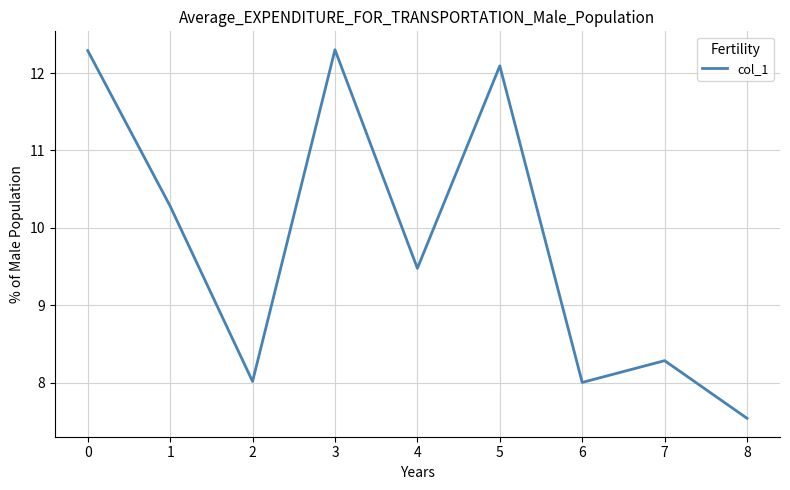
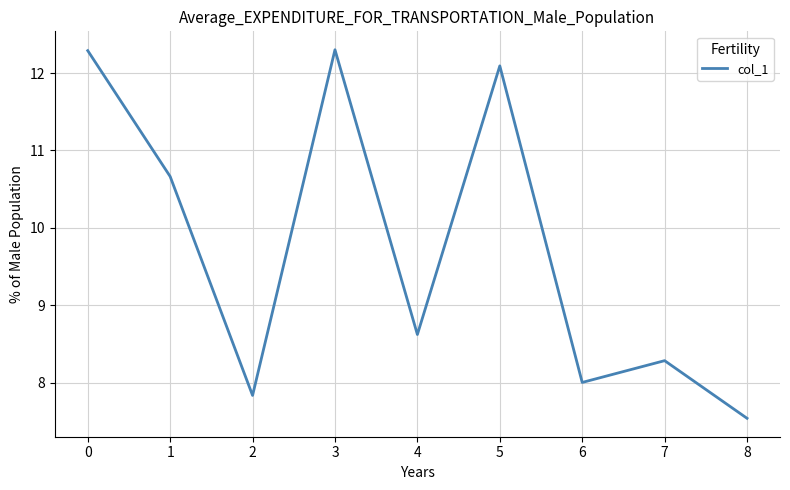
  {
    "0": 12.3,
-   "1": 10.3,
-   "2": 8.0,
+   "1": 10.7,
+   "2": 7.8,
    "3": 12.3,
-   "4": 9.5,
+   "4": 8.6,
    "5": 12.1,
    "6": 8.0,
    "7": 8.3,
    "8": 7.5
  }
